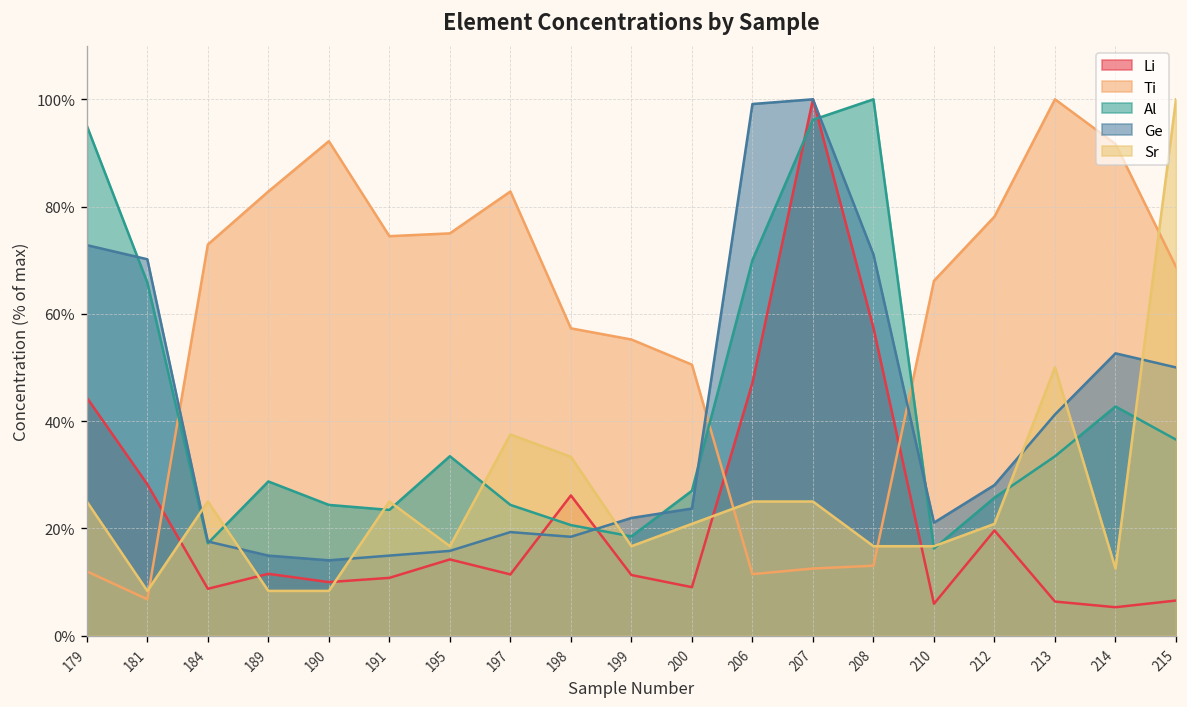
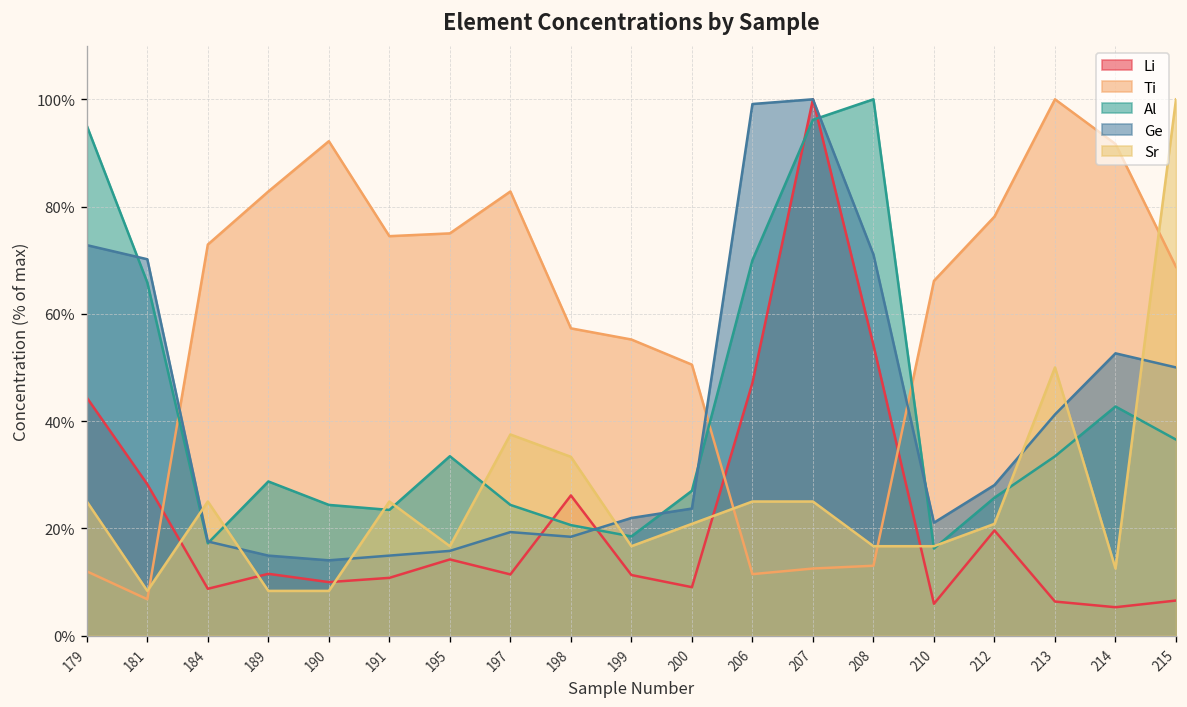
  {
    "Li": {
      "179": "44%",
      "181": "28%",
      "184": "9%",
      "189": "12%",
      "190": "10%",
      "191": "11%",
      "195": "14%",
      "197": "11%",
      "198": "26%",
      "199": "11%",
      "200": "9%",
      "206": "47%",
-     "208": "57%",
+     "208": "54%",
      "210": "6%",
      "212": "20%",
      "213": "6%",
      "214": "5%",
      "215": "7%"
    }
  }
